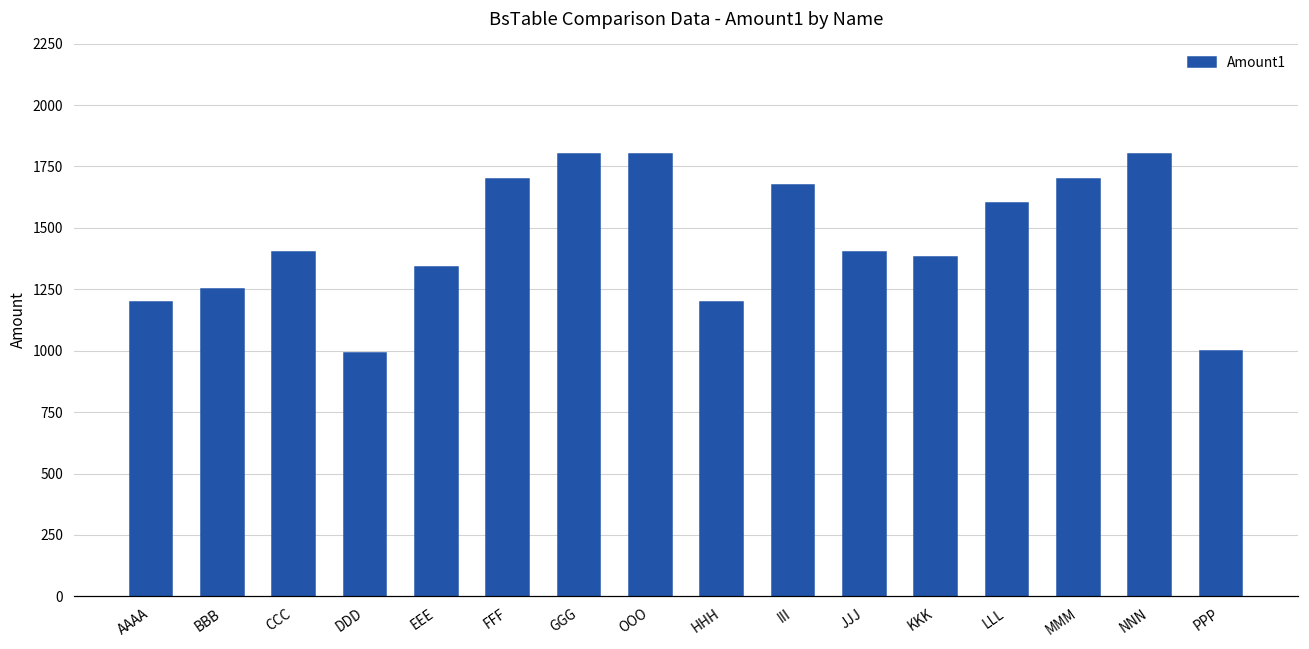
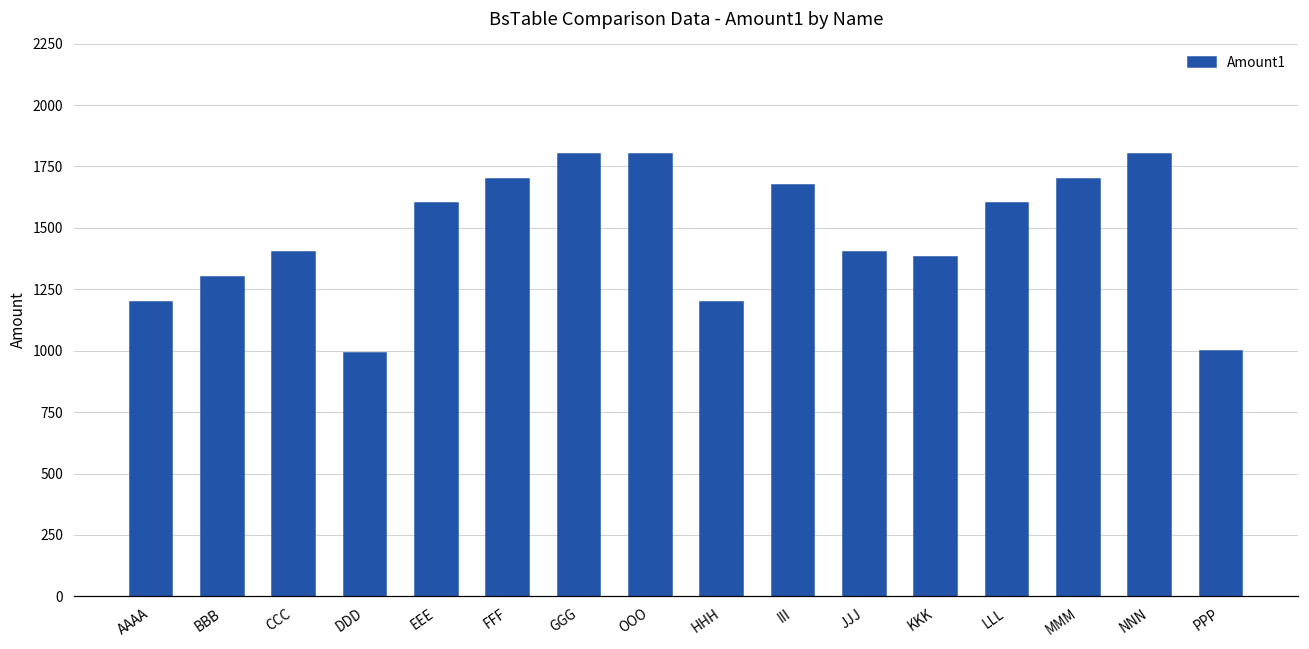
  {
    "AAAA": 1200,
-   "BBB": 1250,
+   "BBB": 1300,
    "CCC": 1400,
    "DDD": 990,
-   "EEE": 1340,
+   "EEE": 1600,
    "FFF": 1700,
    "GGG": 1800,
    "OOO": 1800,
    "HHH": 1200,
    "III": 1680,
    "JJJ": 1400,
    "KKK": 1380,
    "LLL": 1600,
    "MMM": 1700,
    "NNN": 1800,
    "PPP": 1000
  }
